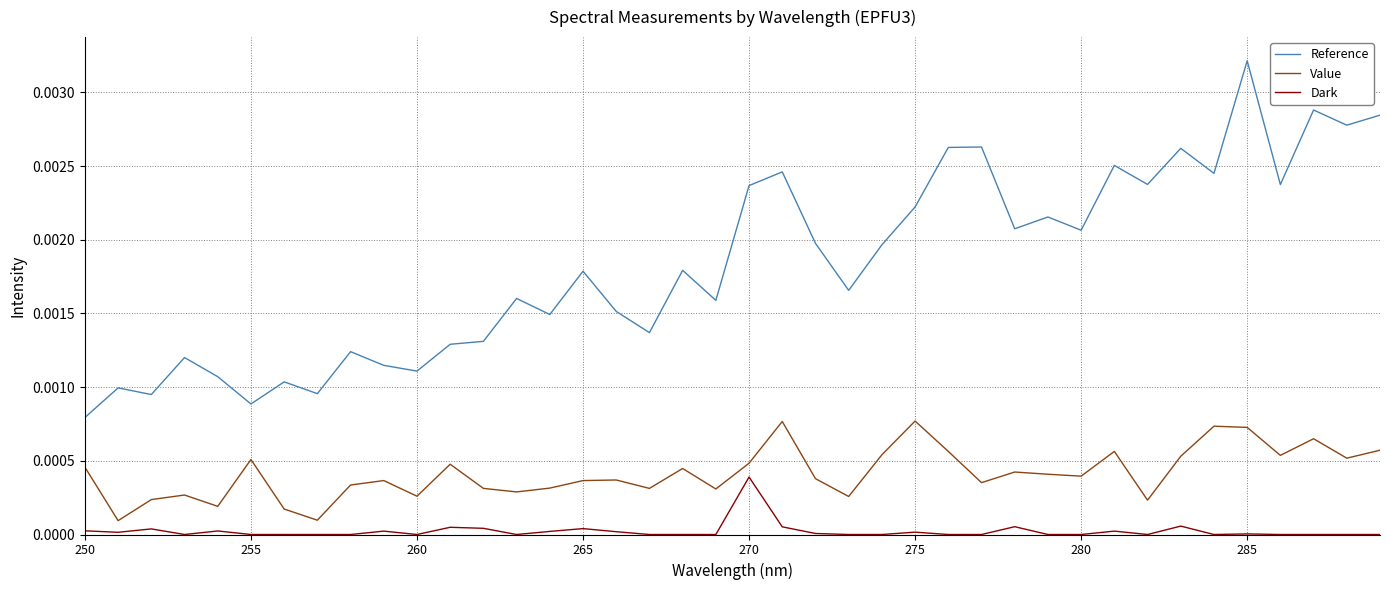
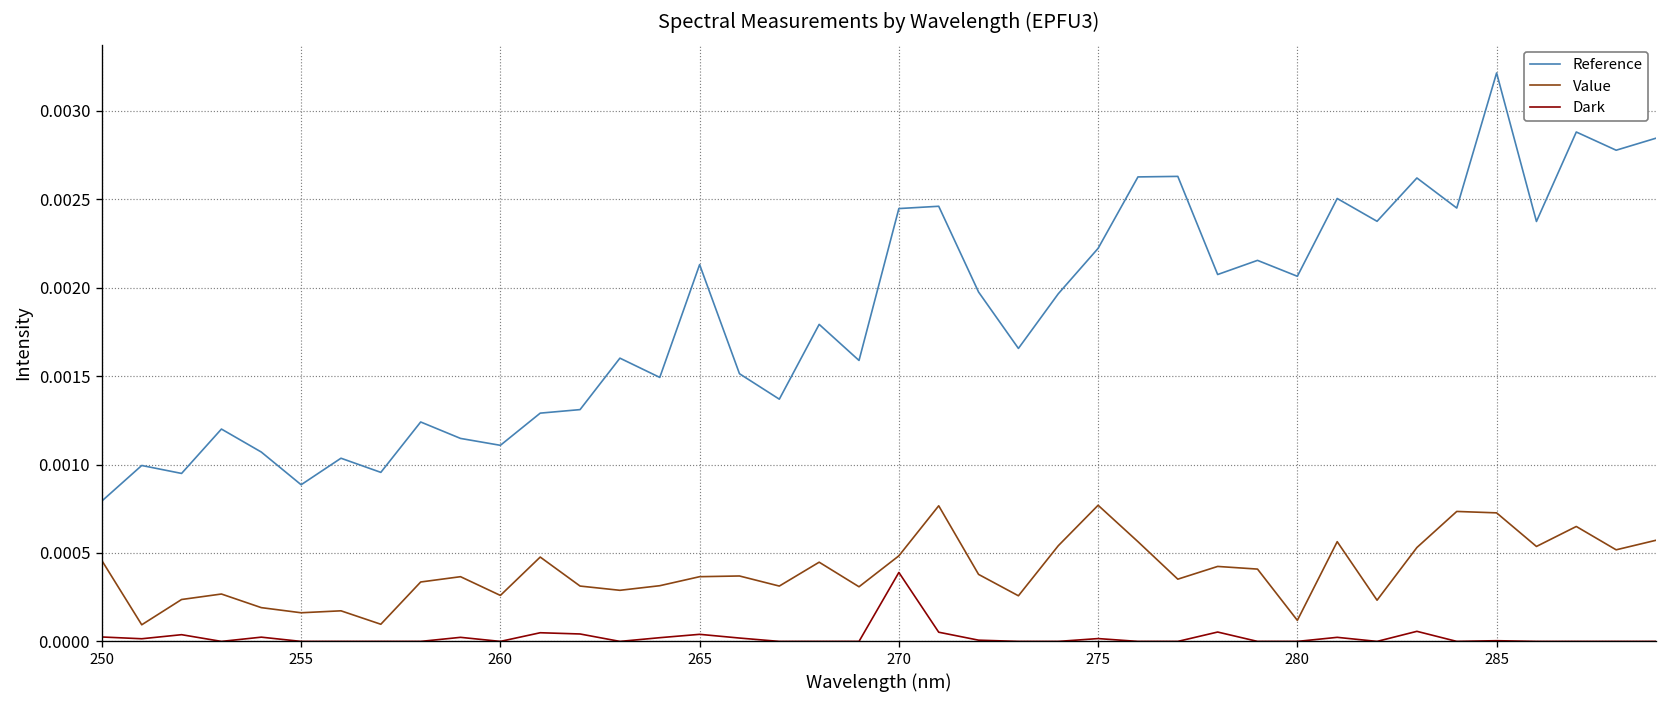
  {
    "Reference": {
      "250": 0.00079,
      "255": 0.00089,
      "260": 0.00111,
-     "265": 0.00179,
-     "270": 0.00237,
+     "265": 0.00213,
+     "270": 0.00245,
      "275": 0.00222,
      "280": 0.00207,
      "285": 0.00322
    },
    "Value": {
      "250": 0.00046,
-     "255": 0.00051,
+     "255": 0.00016,
      "260": 0.00026,
      "265": 0.00037,
      "270": 0.00048,
      "275": 0.00077,
-     "280": 0.00040,
+     "280": 0.00012,
      "285": 0.00073
    },
    "Dark": {
      "250": 0.00003,
      "255": 0.00000,
      "260": 0.00000,
      "265": 0.00004,
      "270": 0.00039,
      "275": 0.00002,
      "280": 0.00000,
      "285": 0.00000
    }
  }
